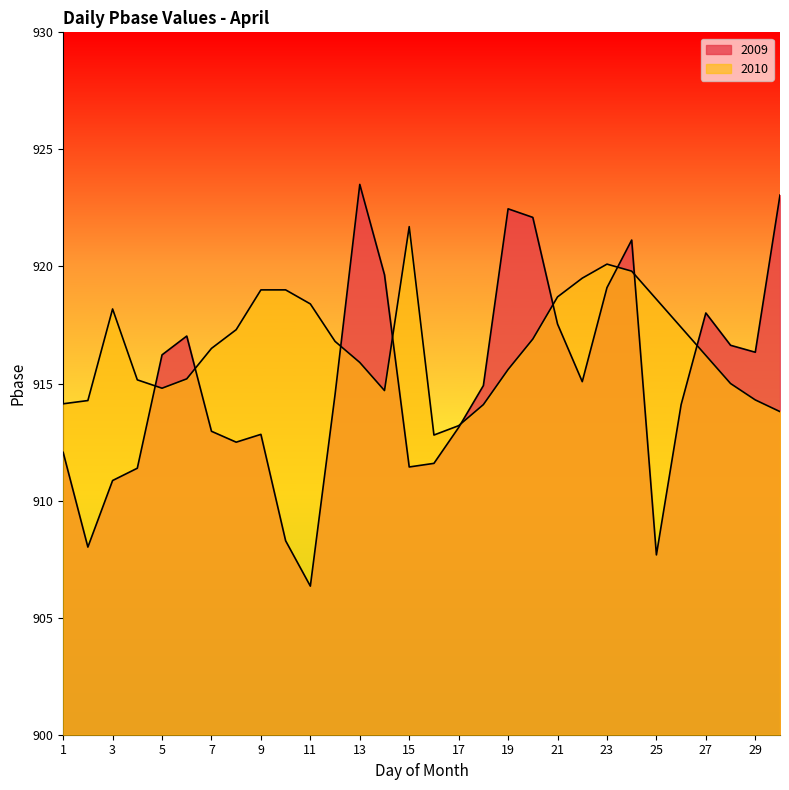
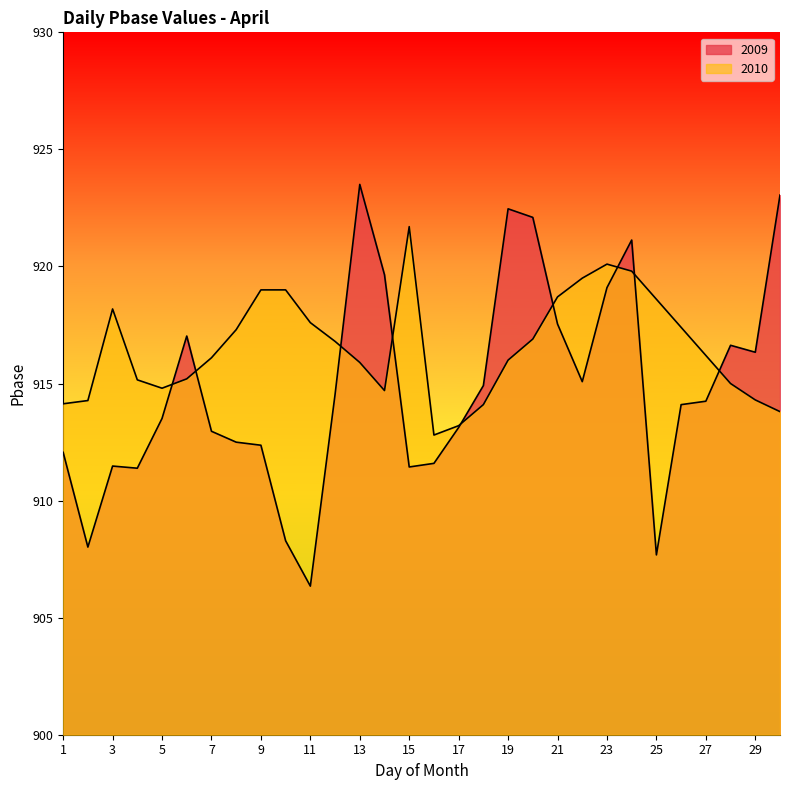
  {
    "2009": {
      "1": 912.1,
-     "3": 910.9,
-     "5": 916.2,
+     "3": 911.5,
+     "5": 913.5,
      "7": 913.0,
-     "9": 912.8,
+     "9": 912.4,
      "11": 906.3,
      "13": 923.5,
      "15": 911.4,
      "19": 922.5,
      "21": 917.5,
      "23": 919.1,
      "25": 907.7,
-     "27": 918.0,
+     "27": 914.2,
      "29": 916.3
    },
    "2010": {
      "1": 914.1,
      "3": 918.2,
      "5": 914.8,
-     "7": 916.5,
+     "7": 916.1,
      "9": 919.0,
-     "11": 918.4,
+     "11": 917.6,
      "13": 915.9,
      "15": 921.7,
-     "19": 915.6,
+     "19": 916.0,
      "21": 918.7,
      "23": 920.1,
      "25": 918.6,
      "27": 916.2,
      "29": 914.3
    }
  }
